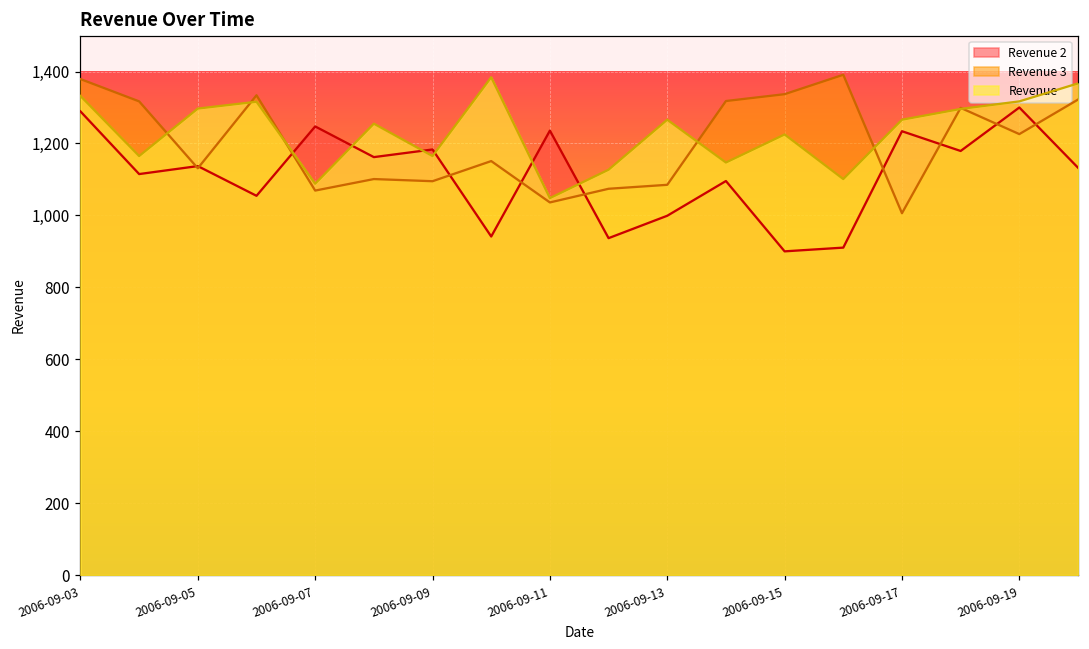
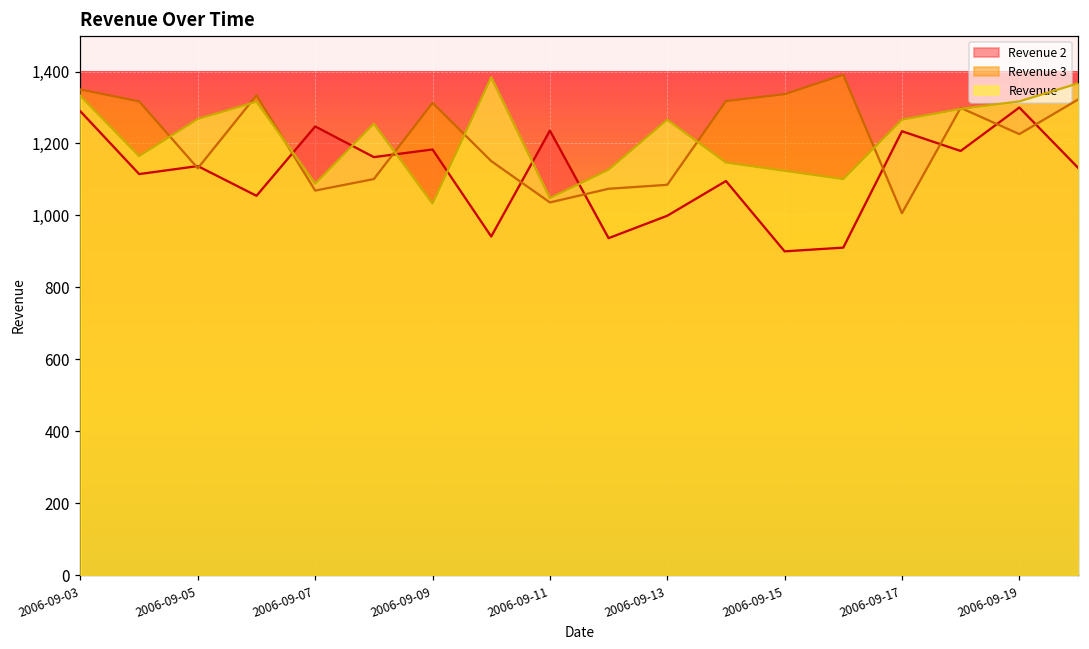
  {
    "Revenue 2": {
      "2006-09-03": "1,290",
      "2006-09-07": "1,250",
      "2006-09-09": "1,180",
      "2006-09-11": "1,240",
      "2006-09-13": "1,000",
      "2006-09-15": "900",
      "2006-09-17": "1,230",
      "2006-09-19": "1,300"
    },
    "Revenue 3": {
-     "2006-09-03": "1,380",
+     "2006-09-03": "1,350",
      "2006-09-07": "1,070",
-     "2006-09-09": "1,100",
+     "2006-09-09": "1,310",
      "2006-09-11": "1,040",
      "2006-09-13": "1,090",
      "2006-09-15": "1,340",
      "2006-09-17": "1,010",
      "2006-09-19": "1,230"
    },
    "Revenue": {
      "2006-09-03": "1,330",
-     "2006-09-05": "1,300",
+     "2006-09-05": "1,270",
      "2006-09-07": "1,090",
-     "2006-09-09": "1,170",
+     "2006-09-09": "1,030",
      "2006-09-11": "1,050",
      "2006-09-13": "1,270",
-     "2006-09-15": "1,230",
+     "2006-09-15": "1,120",
      "2006-09-17": "1,270",
      "2006-09-19": "1,320"
    }
  }
